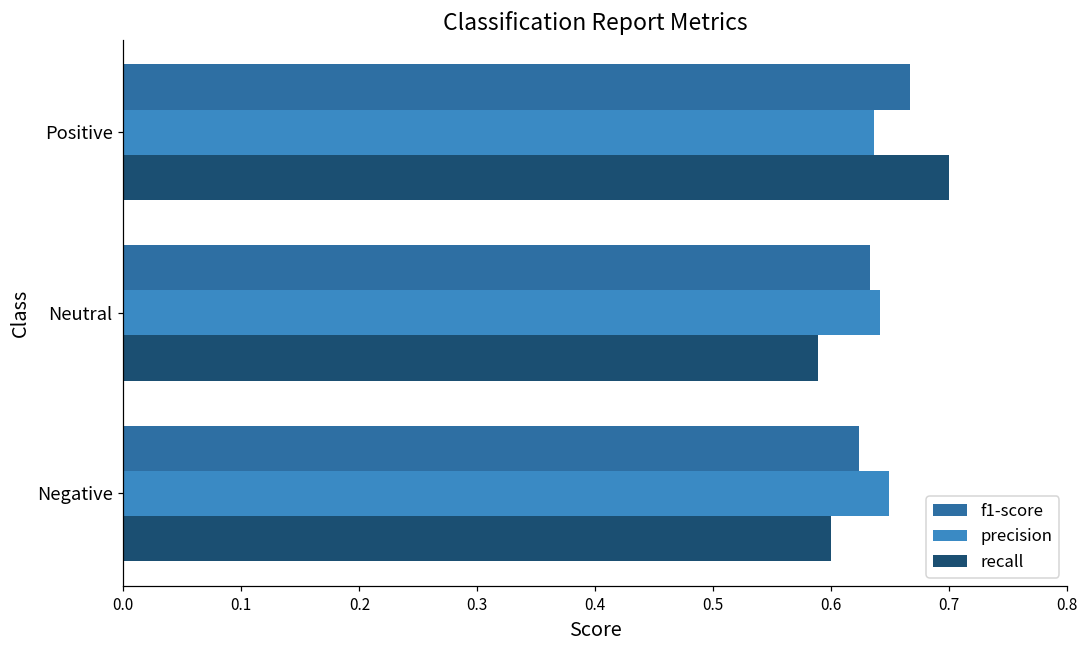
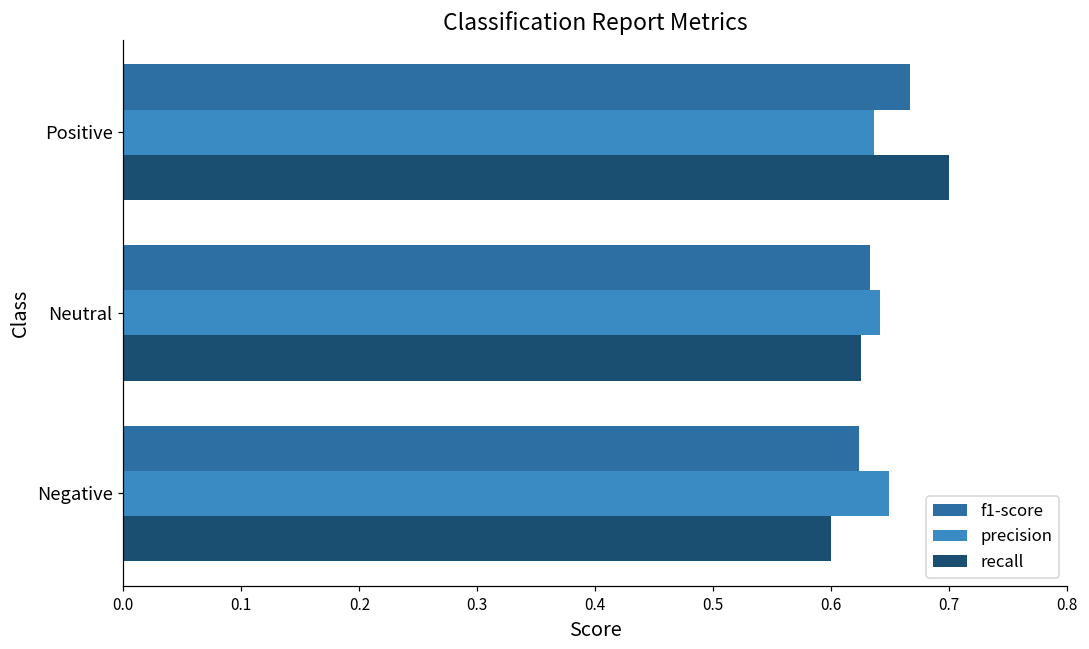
  {
    "recall": {
      "Positive": 0.700,
-     "Neutral": 0.589,
+     "Neutral": 0.625,
      "Negative": 0.600
    }
  }
